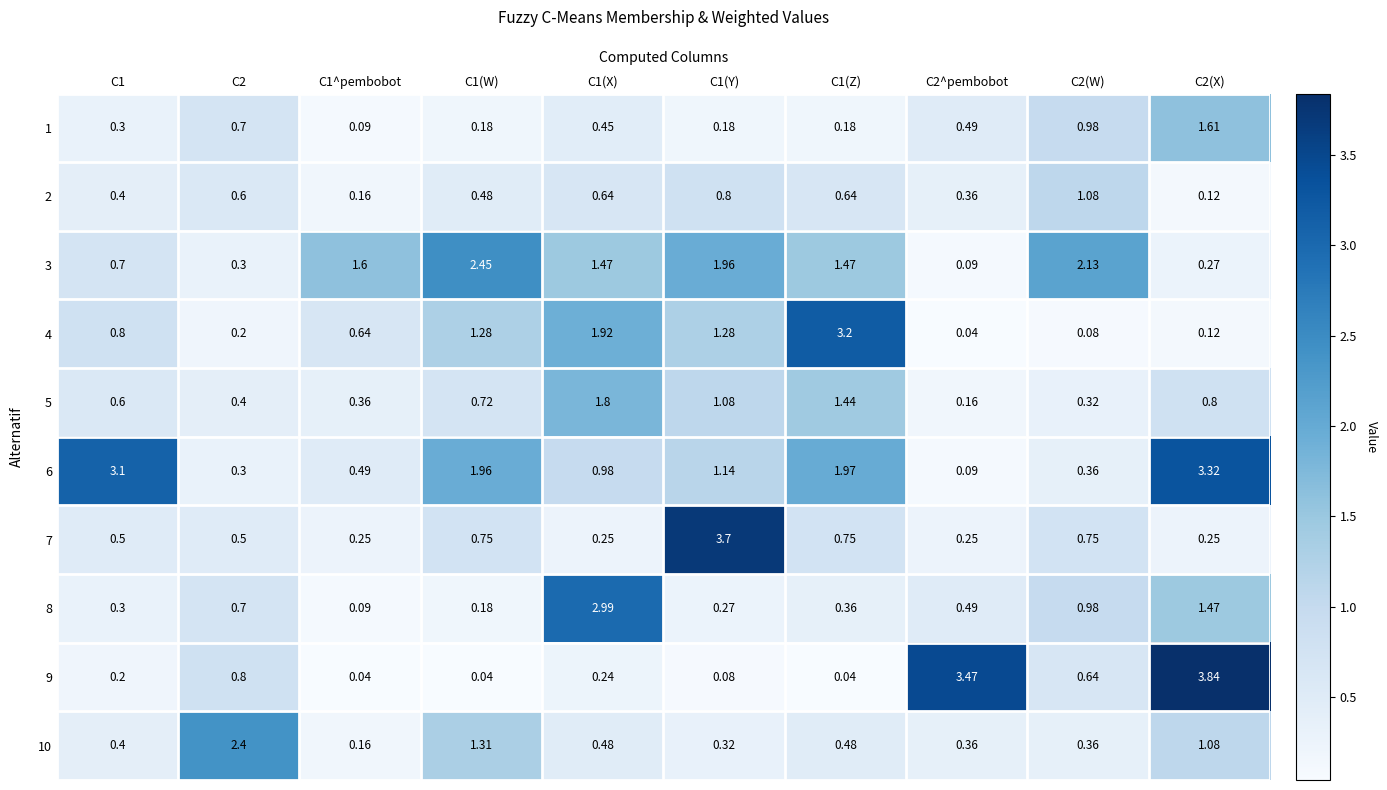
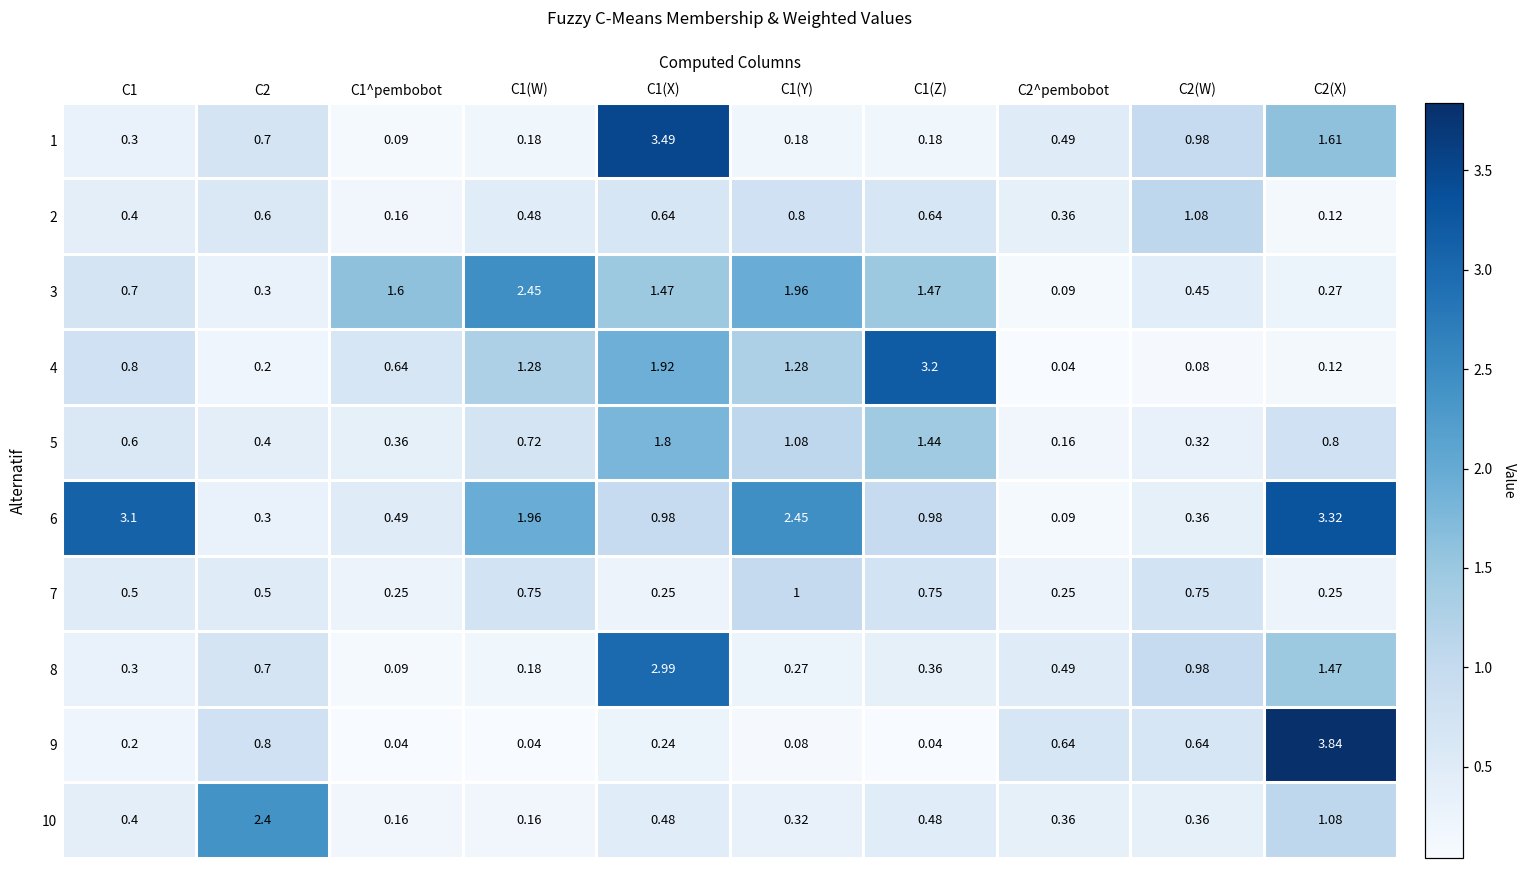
  {
    "1": {
      "C1": 0.3,
      "C2": 0.7,
      "C1^pembobot": 0.09,
      "C1(W)": 0.18,
-     "C1(X)": 0.45,
+     "C1(X)": 3.49,
      "C1(Y)": 0.18,
      "C1(Z)": 0.18,
      "C2^pembobot": 0.49,
      "C2(W)": 0.98,
      "C2(X)": 1.61
    },
    "2": {
      "C1": 0.4,
      "C2": 0.6,
      "C1^pembobot": 0.16,
      "C1(W)": 0.48,
      "C1(X)": 0.64,
      "C1(Y)": 0.8,
      "C1(Z)": 0.64,
      "C2^pembobot": 0.36,
      "C2(W)": 1.08,
      "C2(X)": 0.12
    },
    "3": {
      "C1": 0.7,
      "C2": 0.3,
      "C1^pembobot": 1.6,
      "C1(W)": 2.45,
      "C1(X)": 1.47,
      "C1(Y)": 1.96,
      "C1(Z)": 1.47,
      "C2^pembobot": 0.09,
-     "C2(W)": 2.13,
+     "C2(W)": 0.45,
      "C2(X)": 0.27
    },
    "4": {
      "C1": 0.8,
      "C2": 0.2,
      "C1^pembobot": 0.64,
      "C1(W)": 1.28,
      "C1(X)": 1.92,
      "C1(Y)": 1.28,
      "C1(Z)": 3.2,
      "C2^pembobot": 0.04,
      "C2(W)": 0.08,
      "C2(X)": 0.12
    },
    "5": {
      "C1": 0.6,
      "C2": 0.4,
      "C1^pembobot": 0.36,
      "C1(W)": 0.72,
      "C1(X)": 1.8,
      "C1(Y)": 1.08,
      "C1(Z)": 1.44,
      "C2^pembobot": 0.16,
      "C2(W)": 0.32,
      "C2(X)": 0.8
    },
    "6": {
      "C1": 3.1,
      "C2": 0.3,
      "C1^pembobot": 0.49,
      "C1(W)": 1.96,
      "C1(X)": 0.98,
-     "C1(Y)": 1.14,
-     "C1(Z)": 1.97,
+     "C1(Y)": 2.45,
+     "C1(Z)": 0.98,
      "C2^pembobot": 0.09,
      "C2(W)": 0.36,
      "C2(X)": 3.32
    },
    "7": {
      "C1": 0.5,
      "C2": 0.5,
      "C1^pembobot": 0.25,
      "C1(W)": 0.75,
      "C1(X)": 0.25,
-     "C1(Y)": 3.7,
+     "C1(Y)": 1,
      "C1(Z)": 0.75,
      "C2^pembobot": 0.25,
      "C2(W)": 0.75,
      "C2(X)": 0.25
    },
    "8": {
      "C1": 0.3,
      "C2": 0.7,
      "C1^pembobot": 0.09,
      "C1(W)": 0.18,
      "C1(X)": 2.99,
      "C1(Y)": 0.27,
      "C1(Z)": 0.36,
      "C2^pembobot": 0.49,
      "C2(W)": 0.98,
      "C2(X)": 1.47
    },
    "9": {
      "C1": 0.2,
      "C2": 0.8,
      "C1^pembobot": 0.04,
      "C1(W)": 0.04,
      "C1(X)": 0.24,
      "C1(Y)": 0.08,
      "C1(Z)": 0.04,
-     "C2^pembobot": 3.47,
+     "C2^pembobot": 0.64,
      "C2(W)": 0.64,
      "C2(X)": 3.84
    },
    "10": {
      "C1": 0.4,
      "C2": 2.4,
      "C1^pembobot": 0.16,
-     "C1(W)": 1.31,
+     "C1(W)": 0.16,
      "C1(X)": 0.48,
      "C1(Y)": 0.32,
      "C1(Z)": 0.48,
      "C2^pembobot": 0.36,
      "C2(W)": 0.36,
      "C2(X)": 1.08
    }
  }
